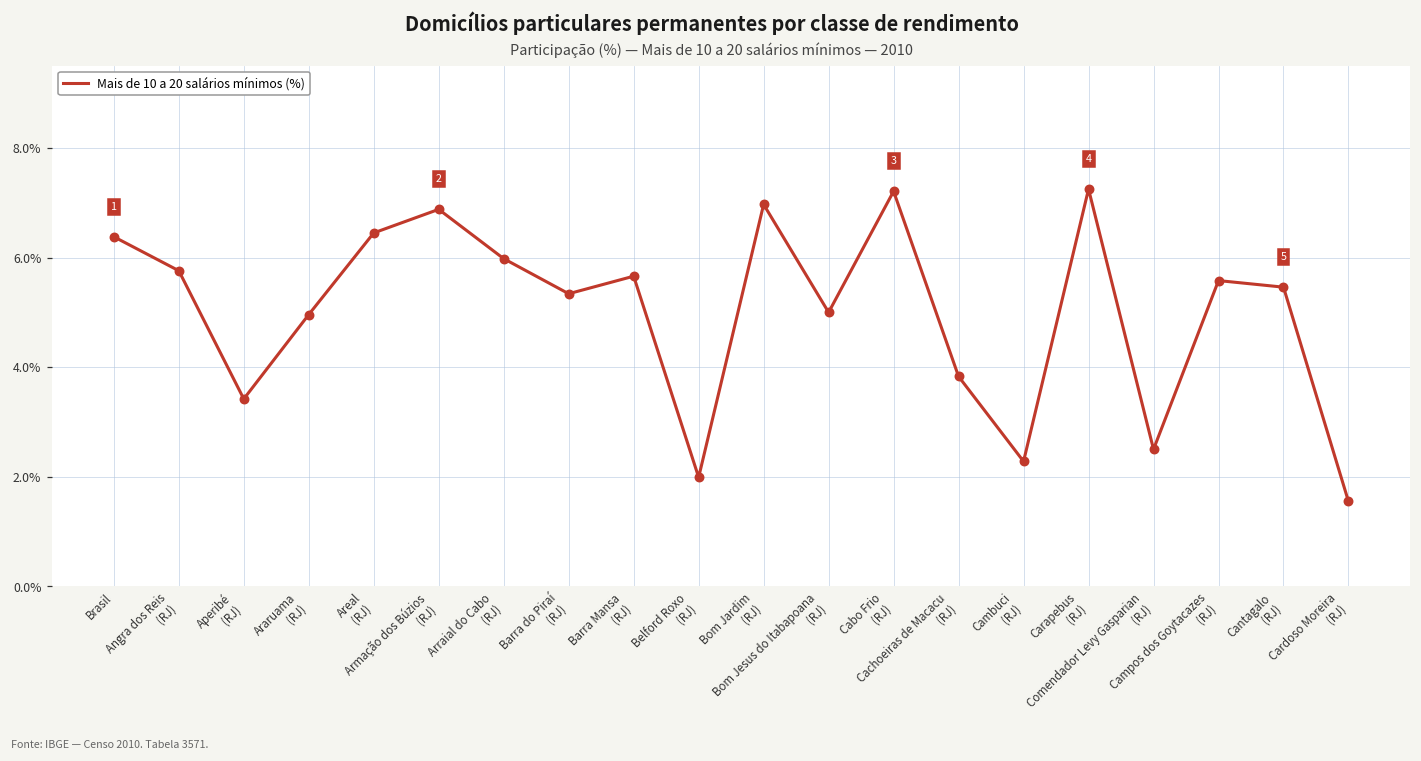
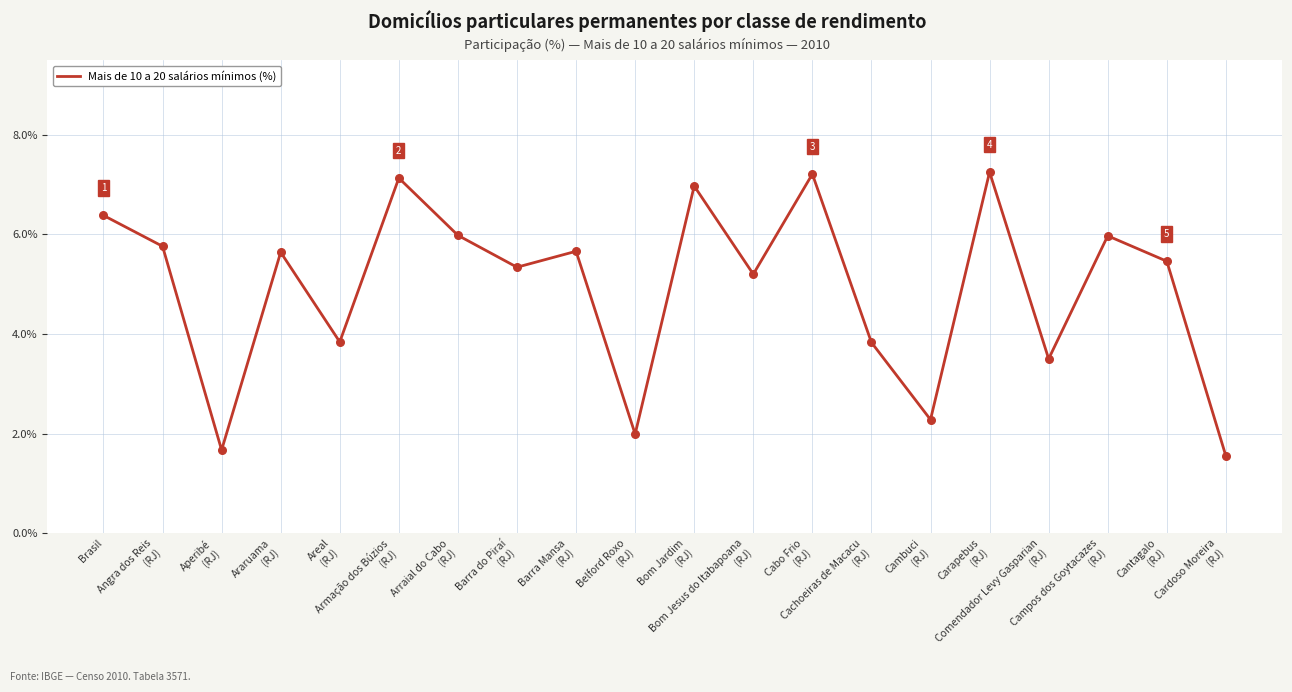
  {
    "Angra dos Reis (RJ)": "5.8%",
-   "Aperibé (RJ)": "3.4%",
-   "Araruama (RJ)": "5.0%",
-   "Areal (RJ)": "6.5%",
-   "Armação dos Búzios (RJ)": "6.9%",
+   "Aperibé (RJ)": "1.7%",
+   "Araruama (RJ)": "5.6%",
+   "Areal (RJ)": "3.8%",
+   "Armação dos Búzios (RJ)": "7.1%",
    "Arraial do Cabo (RJ)": "6.0%",
    "Barra do Piraí (RJ)": "5.3%",
    "Barra Mansa (RJ)": "5.7%",
    "Belford Roxo (RJ)": "2.0%",
    "Bom Jardim (RJ)": "7.0%",
-   "Bom Jesus do Itabapoana (RJ)": "5.0%",
+   "Bom Jesus do Itabapoana (RJ)": "5.2%",
    "Cachoeiras de Macacu (RJ)": "3.8%",
    "Cambuci (RJ)": "2.3%",
-   "Comendador Levy Gasparian (RJ)": "2.5%",
-   "Campos dos Goytacazes (RJ)": "5.6%",
+   "Comendador Levy Gasparian (RJ)": "3.5%",
+   "Campos dos Goytacazes (RJ)": "6.0%",
    "Cardoso Moreira (RJ)": "1.6%"
  }
